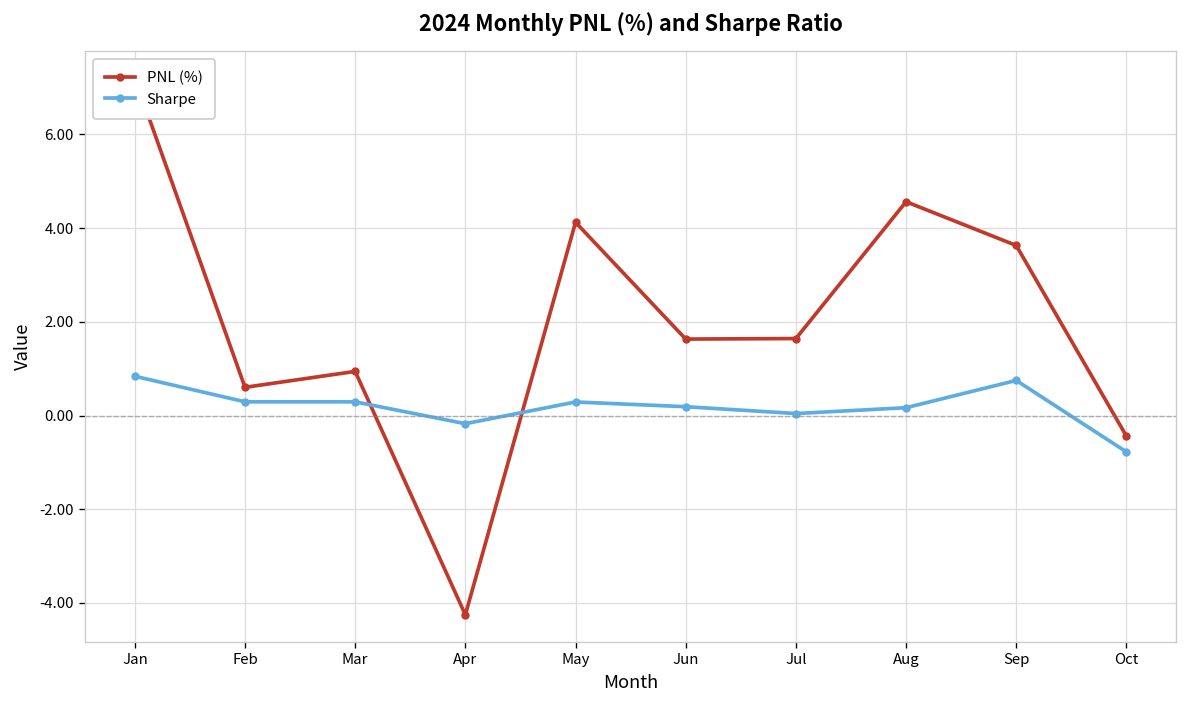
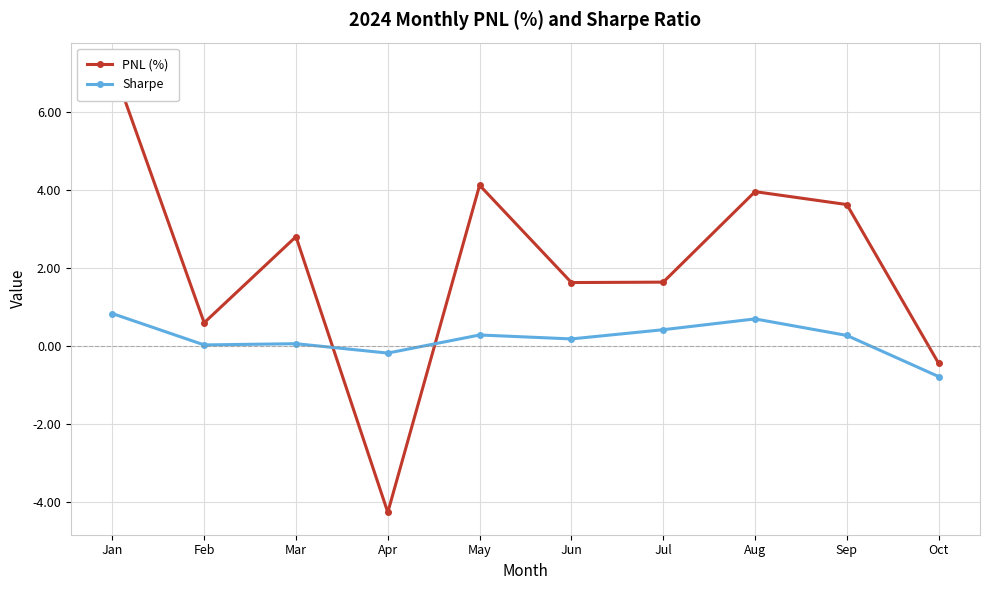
  {
    "PNL (%)": {
      "Feb": 0.6,
-     "Mar": 0.9,
+     "Mar": 2.8,
      "Apr": -4.3,
      "May": 4.1,
      "Jun": 1.6,
      "Jul": 1.6,
-     "Aug": 4.6,
+     "Aug": 4.0,
      "Sep": 3.6,
      "Oct": -0.4
    },
    "Sharpe": {
      "Jan": 0.8,
-     "Feb": 0.3,
-     "Mar": 0.3,
+     "Feb": 0.0,
+     "Mar": 0.1,
      "Apr": -0.2,
      "May": 0.3,
      "Jun": 0.2,
-     "Jul": 0.0,
-     "Aug": 0.2,
-     "Sep": 0.7,
+     "Jul": 0.4,
+     "Aug": 0.7,
+     "Sep": 0.3,
      "Oct": -0.8
    }
  }
